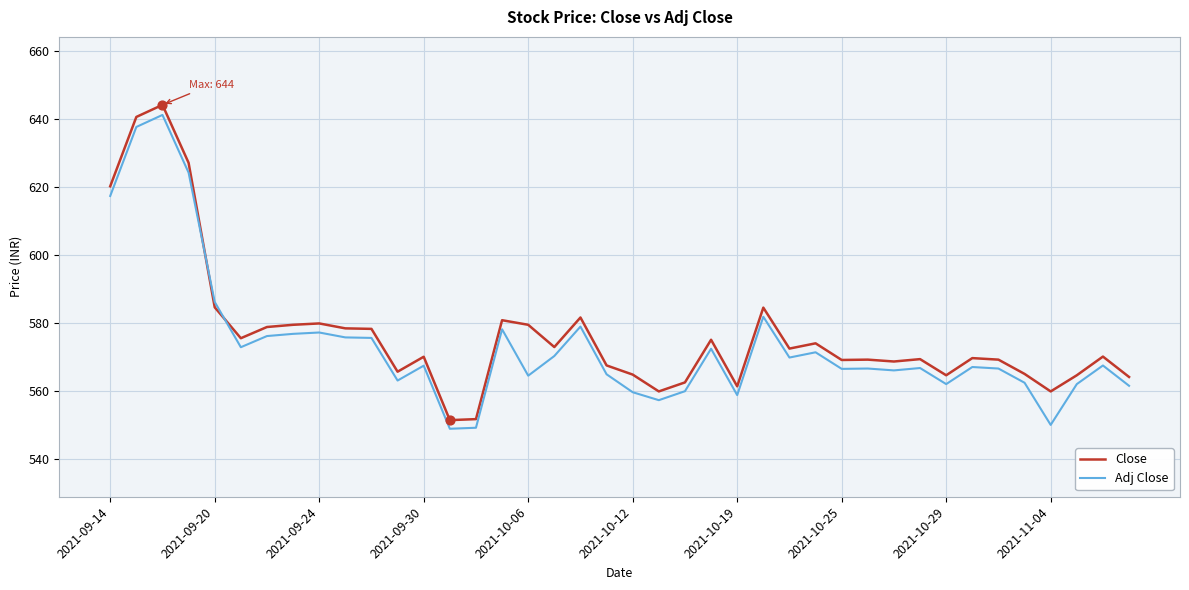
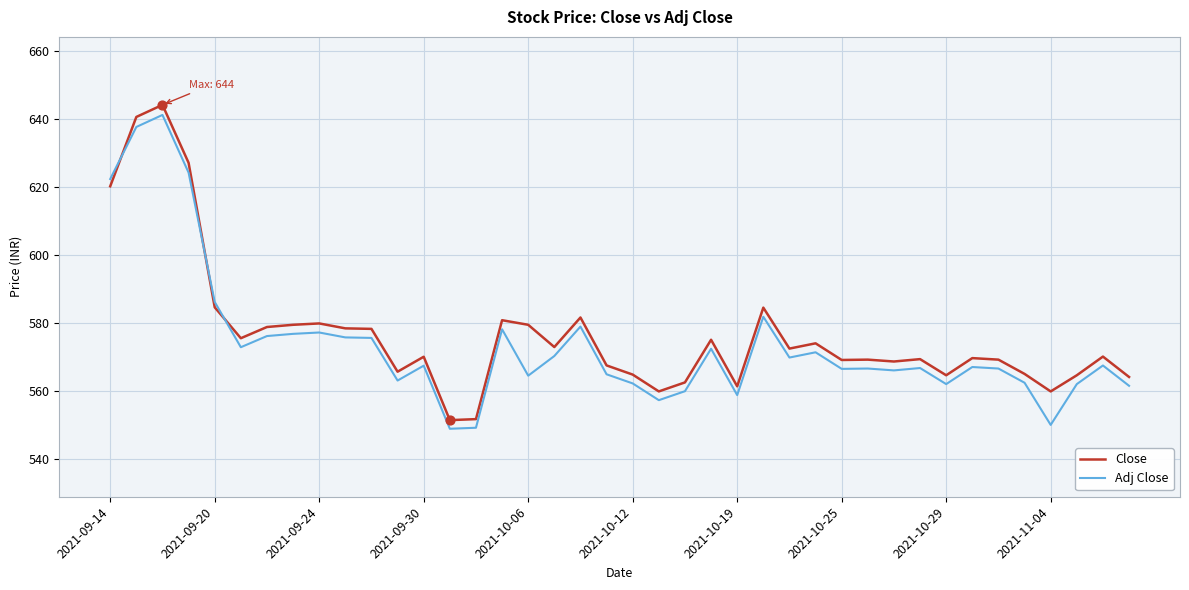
  {
    "Adj Close": {
-     "2021-09-14": 617,
+     "2021-09-14": 622,
      "2021-09-20": 586,
      "2021-09-24": 577,
      "2021-09-30": 567,
      "2021-10-06": 564,
-     "2021-10-12": 560,
+     "2021-10-12": 562,
      "2021-10-19": 559,
      "2021-10-25": 566,
      "2021-10-29": 562,
      "2021-11-04": 550
    }
  }
